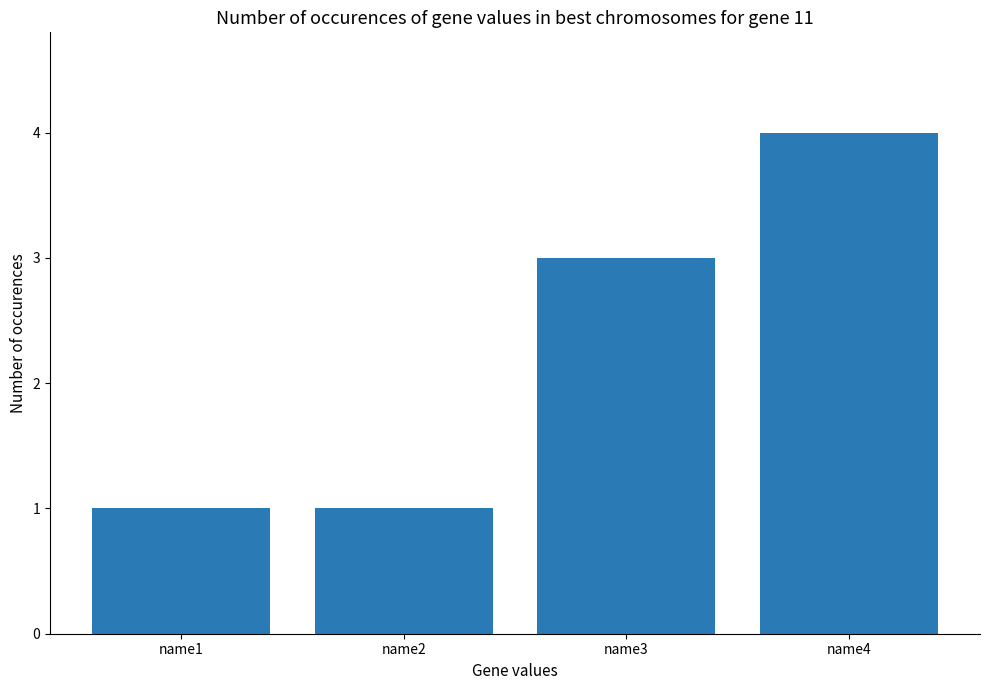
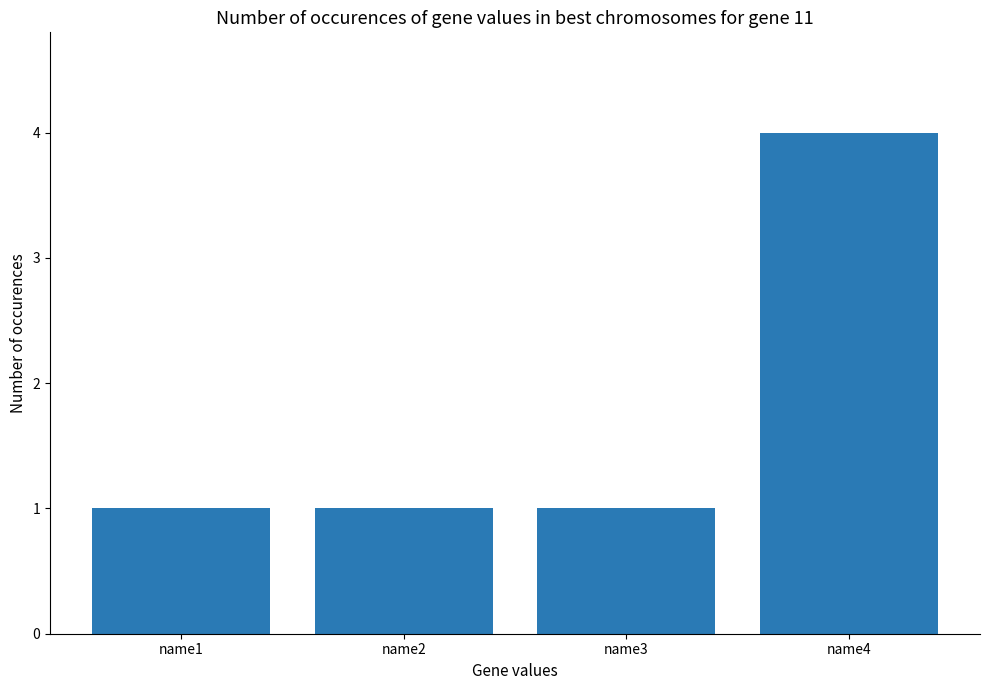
  {
    "name1": 1,
    "name2": 1,
-   "name3": 3,
+   "name3": 1,
    "name4": 4
  }
